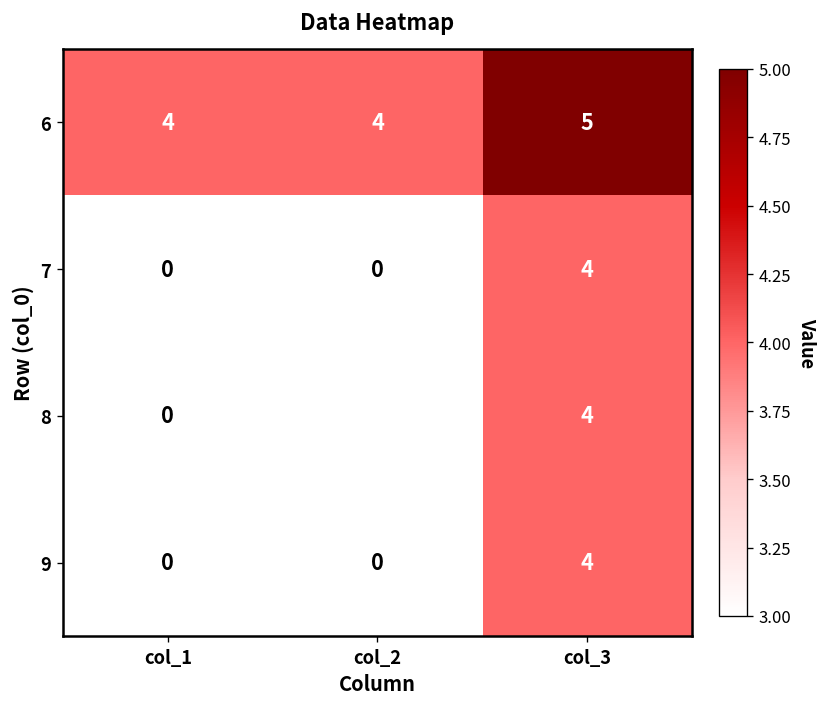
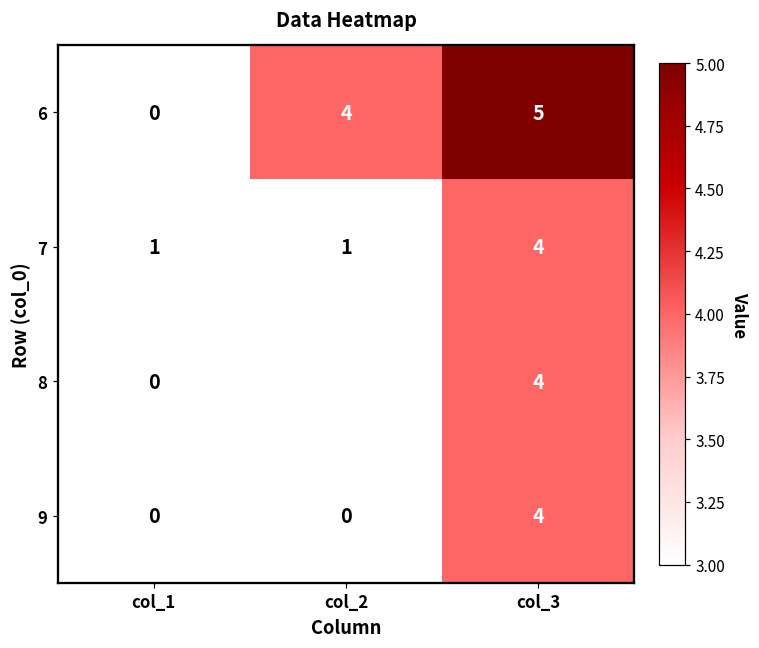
  {
    "6": {
-     "col_1": 4,
+     "col_1": 0,
      "col_2": 4,
      "col_3": 5
    },
    "7": {
-     "col_1": 0,
-     "col_2": 0,
+     "col_1": 1,
+     "col_2": 1,
      "col_3": 4
    },
    "8": {
      "col_1": 0,
      "col_3": 4
    },
    "9": {
      "col_1": 0,
      "col_2": 0,
      "col_3": 4
    }
  }
